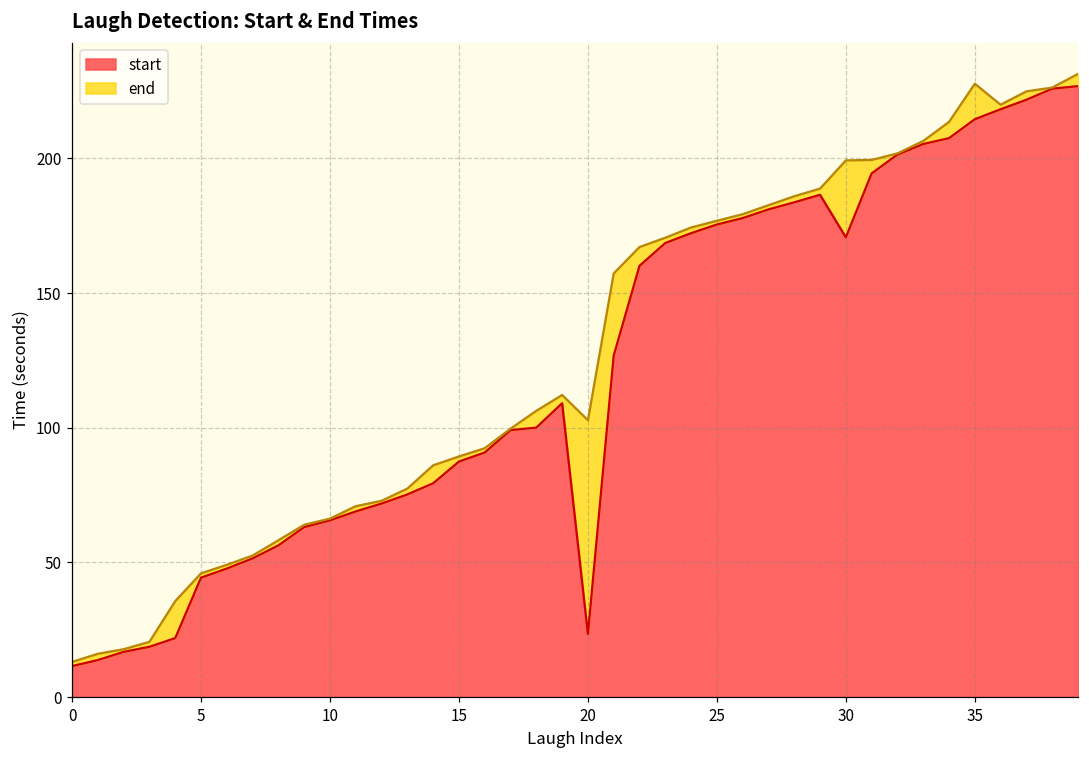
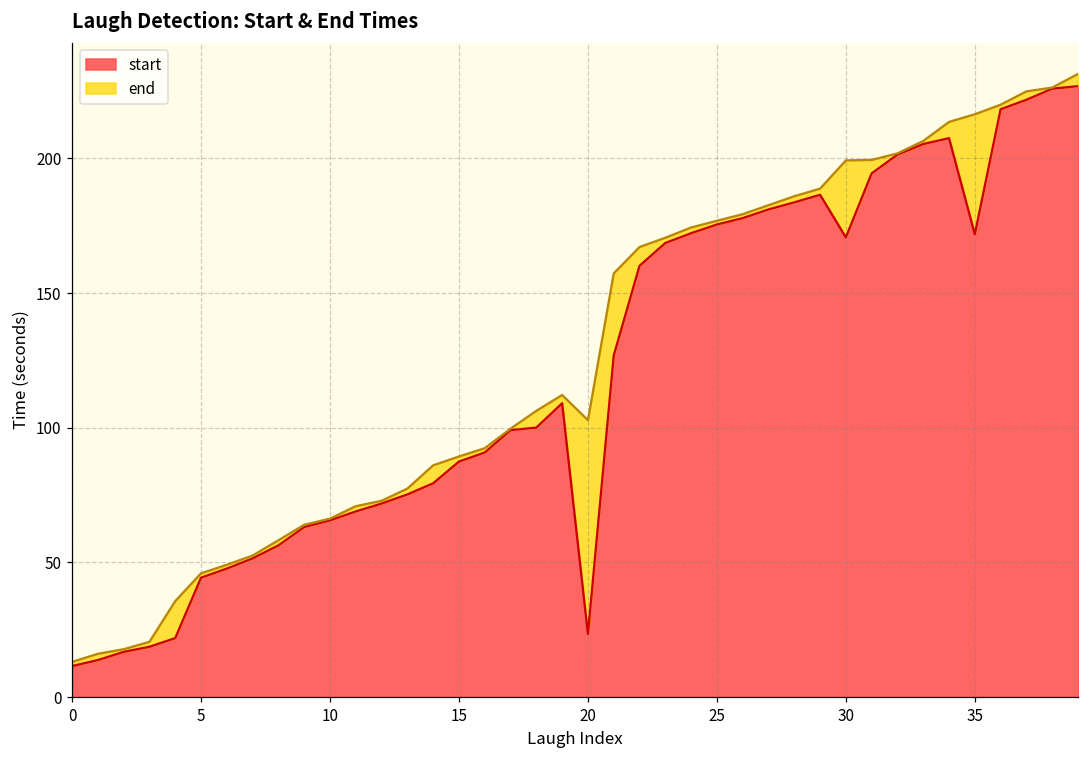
  {
    "start": {
      "0": 12,
      "5": 44,
      "15": 87,
      "20": 23,
      "25": 175,
      "30": 171,
-     "35": 215
+     "35": 172
    },
    "end": {
      "0": 13,
      "5": 46,
      "15": 89,
      "20": 103,
      "25": 177,
      "30": 199,
-     "35": 228
+     "35": 216
    }
  }
